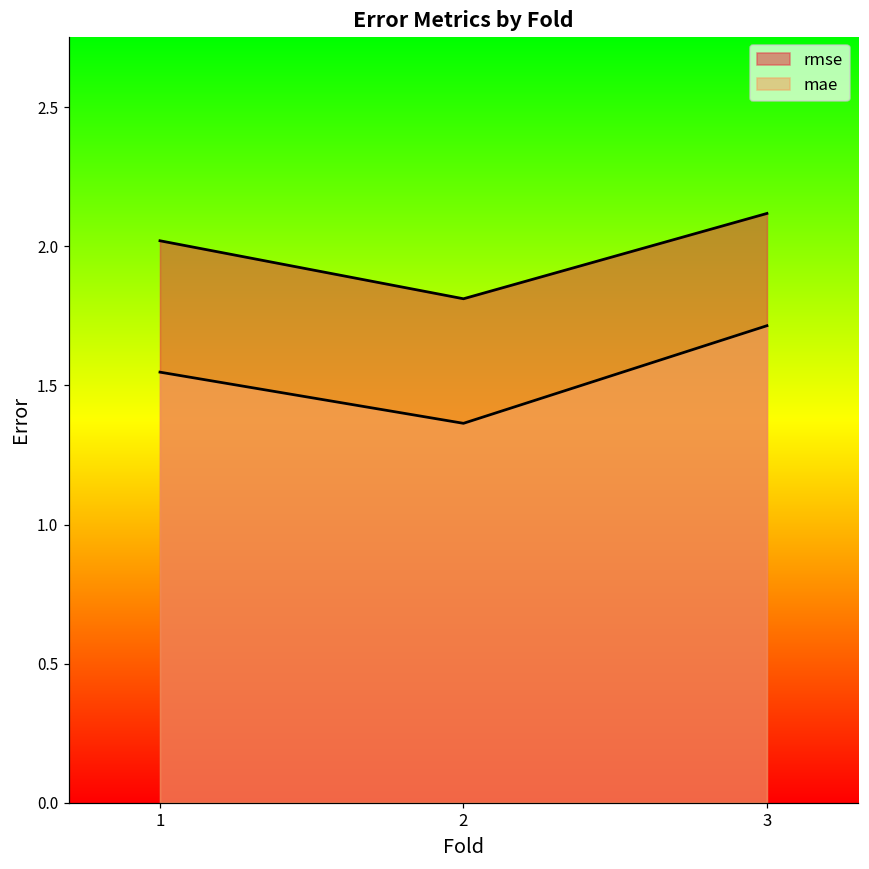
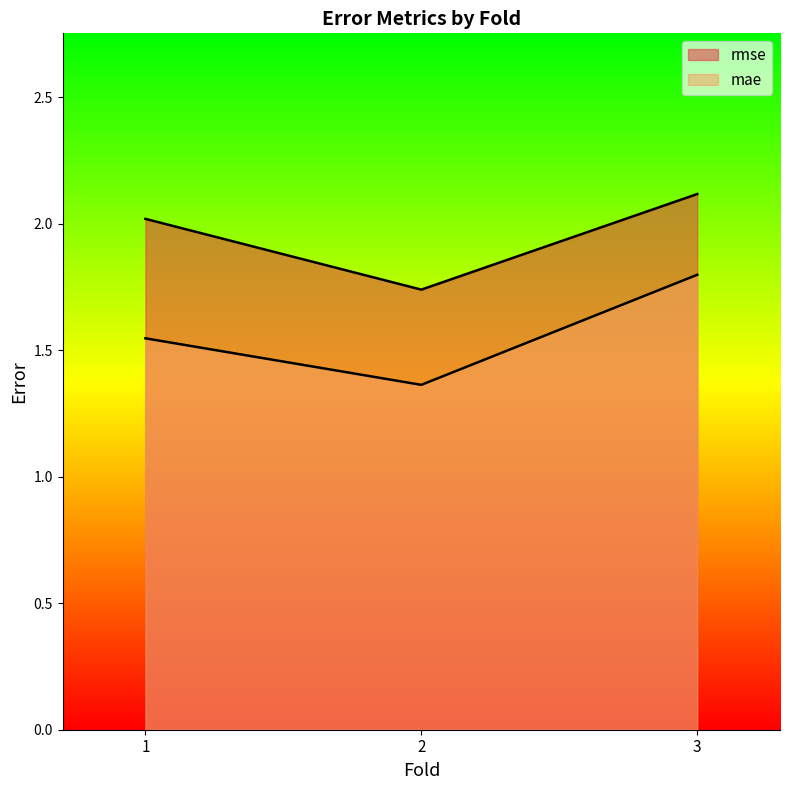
  {
    "rmse": {
      "1": 2.02,
-     "2": 1.81,
+     "2": 1.74,
      "3": 2.12
    },
    "mae": {
      "1": 1.55,
      "2": 1.36,
-     "3": 1.71
+     "3": 1.80
    }
  }
